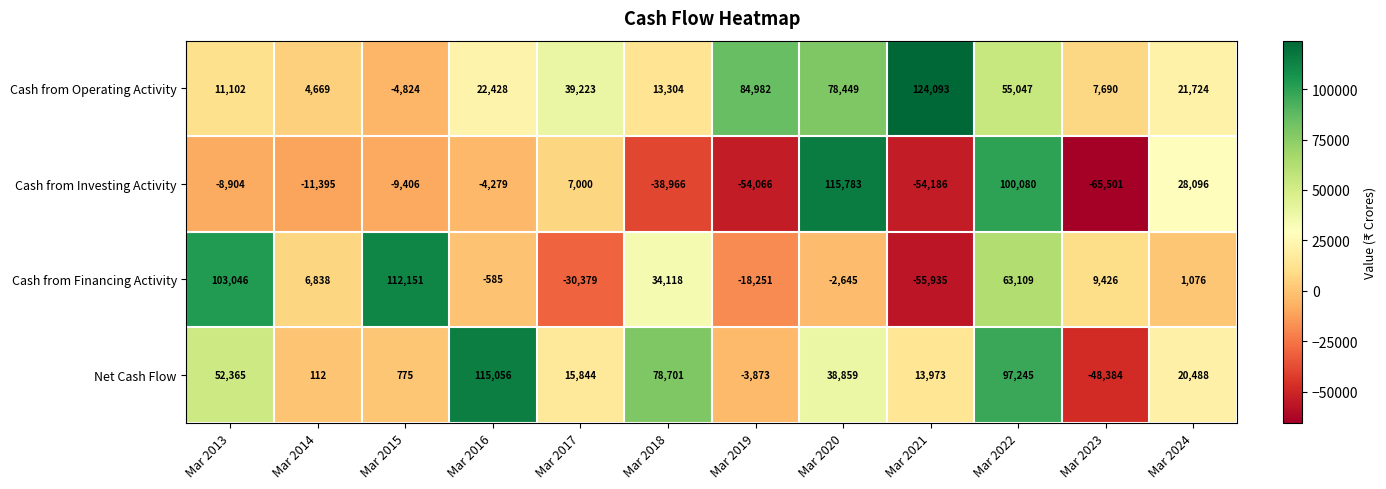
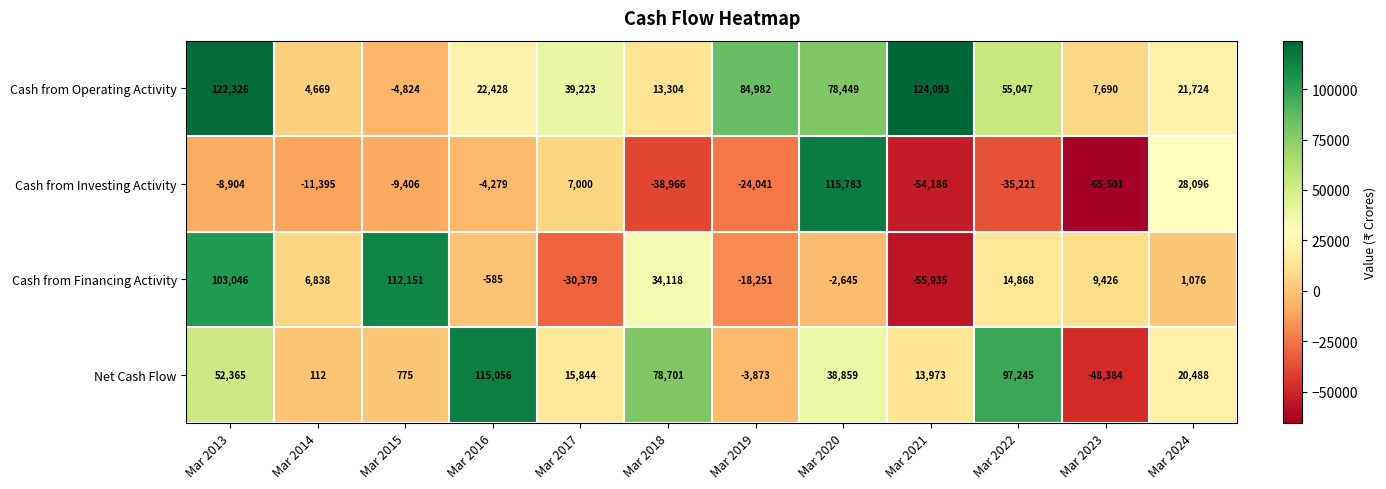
  {
    "Cash from Operating Activity": {
-     "Mar 2013": "11,102",
+     "Mar 2013": "122,326",
      "Mar 2014": "4,669",
      "Mar 2015": "-4,824",
      "Mar 2016": "22,428",
      "Mar 2017": "39,223",
      "Mar 2018": "13,304",
      "Mar 2019": "84,982",
      "Mar 2020": "78,449",
      "Mar 2021": "124,093",
      "Mar 2022": "55,047",
      "Mar 2023": "7,690",
      "Mar 2024": "21,724"
    },
    "Cash from Investing Activity": {
      "Mar 2013": "-8,904",
      "Mar 2014": "-11,395",
      "Mar 2015": "-9,406",
      "Mar 2016": "-4,279",
      "Mar 2017": "7,000",
      "Mar 2018": "-38,966",
-     "Mar 2019": "-54,066",
+     "Mar 2019": "-24,041",
      "Mar 2020": "115,783",
      "Mar 2021": "-54,186",
-     "Mar 2022": "100,080",
+     "Mar 2022": "-35,221",
      "Mar 2023": "-65,501",
      "Mar 2024": "28,096"
    },
    "Cash from Financing Activity": {
      "Mar 2013": "103,046",
      "Mar 2014": "6,838",
      "Mar 2015": "112,151",
      "Mar 2016": "-585",
      "Mar 2017": "-30,379",
      "Mar 2018": "34,118",
      "Mar 2019": "-18,251",
      "Mar 2020": "-2,645",
      "Mar 2021": "-55,935",
-     "Mar 2022": "63,109",
+     "Mar 2022": "14,868",
      "Mar 2023": "9,426",
      "Mar 2024": "1,076"
    },
    "Net Cash Flow": {
      "Mar 2013": "52,365",
      "Mar 2014": "112",
      "Mar 2015": "775",
      "Mar 2016": "115,056",
      "Mar 2017": "15,844",
      "Mar 2018": "78,701",
      "Mar 2019": "-3,873",
      "Mar 2020": "38,859",
      "Mar 2021": "13,973",
      "Mar 2022": "97,245",
      "Mar 2023": "-48,384",
      "Mar 2024": "20,488"
    }
  }
